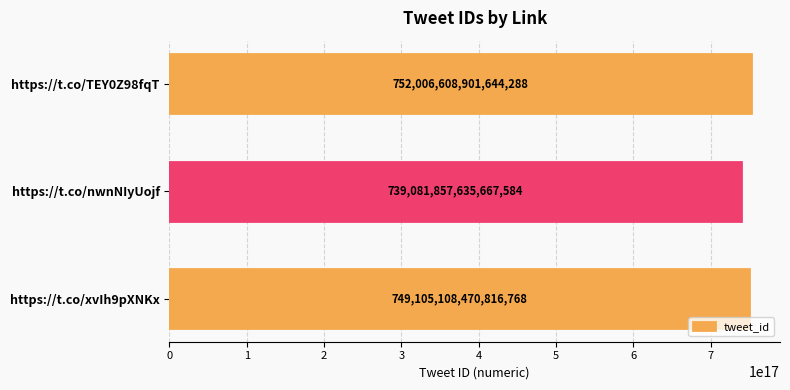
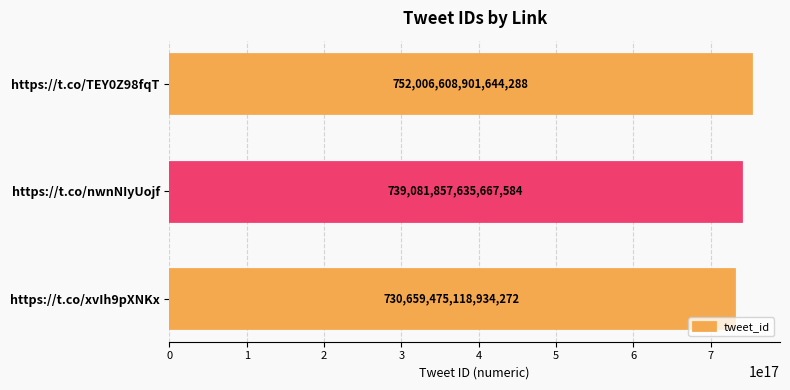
  {
    "https://t.co/TEY0Z98fqT": "752,006,608,901,644,288",
    "https://t.co/nwnNIyUojf": "739,081,857,635,667,584",
-   "https://t.co/xvIh9pXNKx": "749,105,108,470,816,768"
+   "https://t.co/xvIh9pXNKx": "730,659,475,118,934,272"
  }
